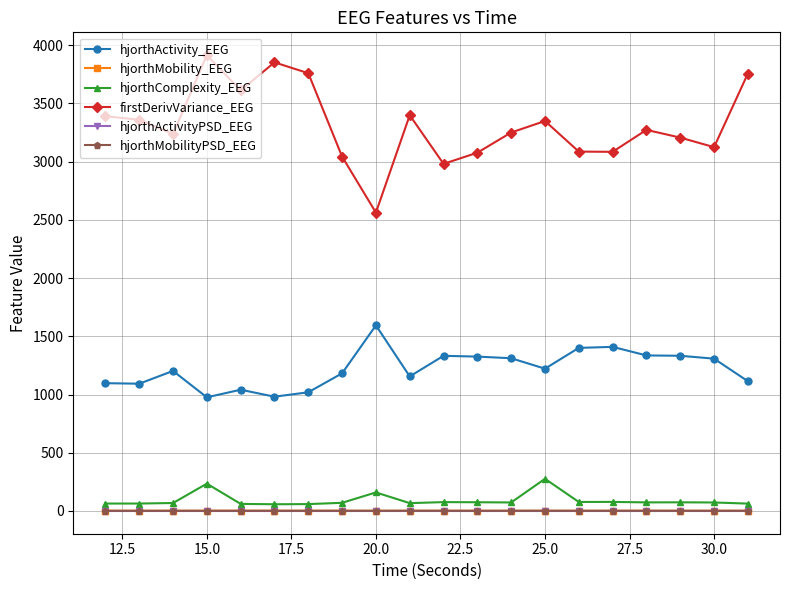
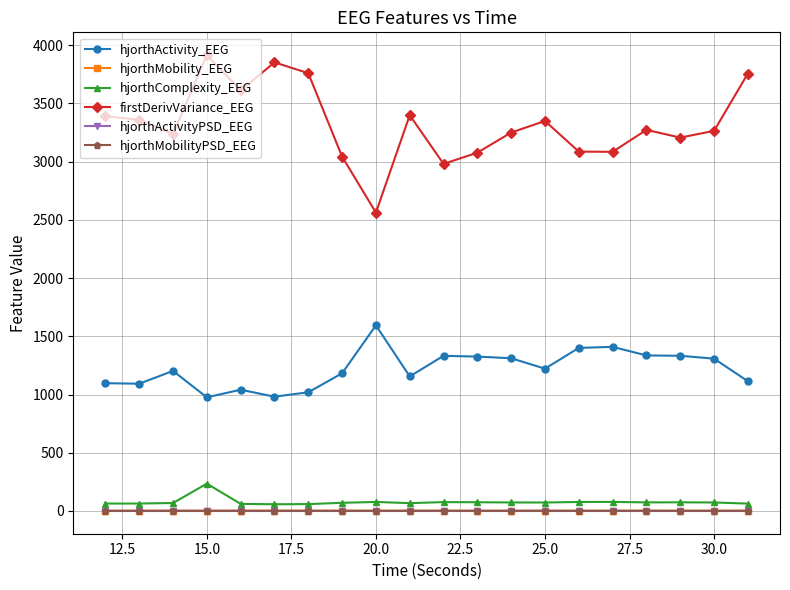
  {
    "hjorthActivity_EEG": {
      "15.0": 980,
      "20.0": 1590,
      "25.0": 1220,
      "30.0": 1310
    },
    "hjorthMobilityPSD_EEG": {
      "15.0": 0,
      "20.0": 0,
      "25.0": 0,
      "30.0": 0
    },
    "hjorthComplexity_EEG": {
      "15.0": 230,
-     "20.0": 160,
-     "25.0": 280,
+     "20.0": 80,
+     "25.0": 70,
      "30.0": 70
    },
    "firstDerivVariance_EEG": {
      "20.0": 2560,
      "25.0": 3350,
-     "30.0": 3120
+     "30.0": 3260
    }
  }
